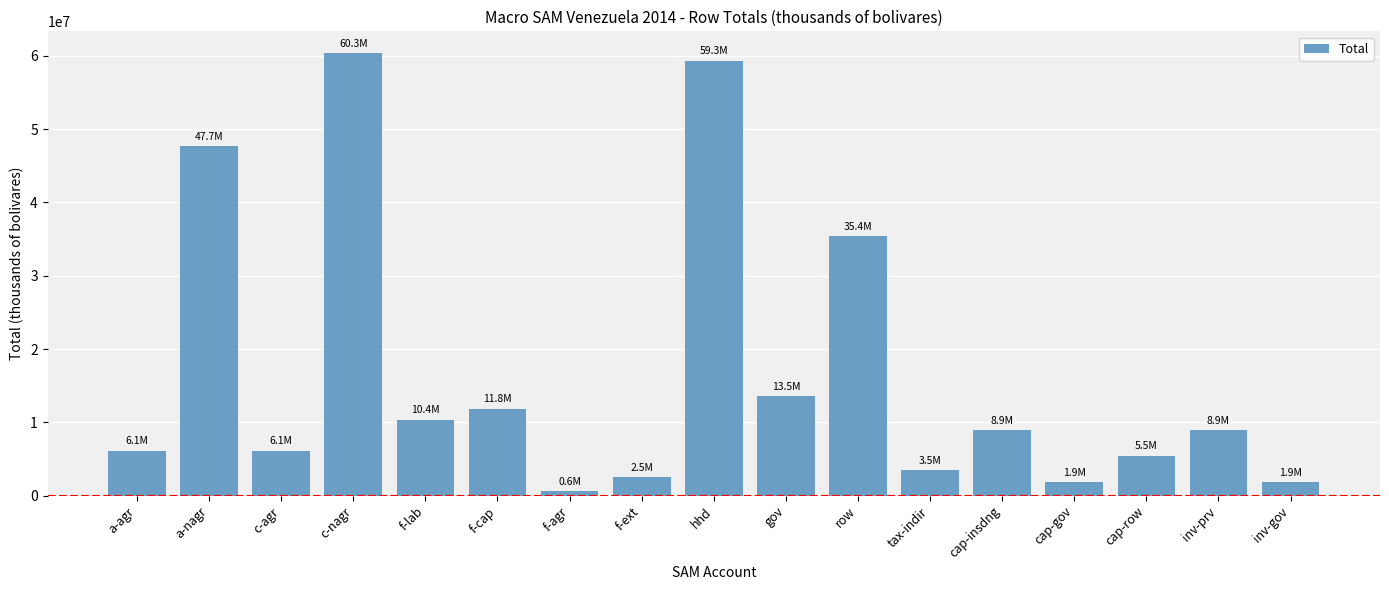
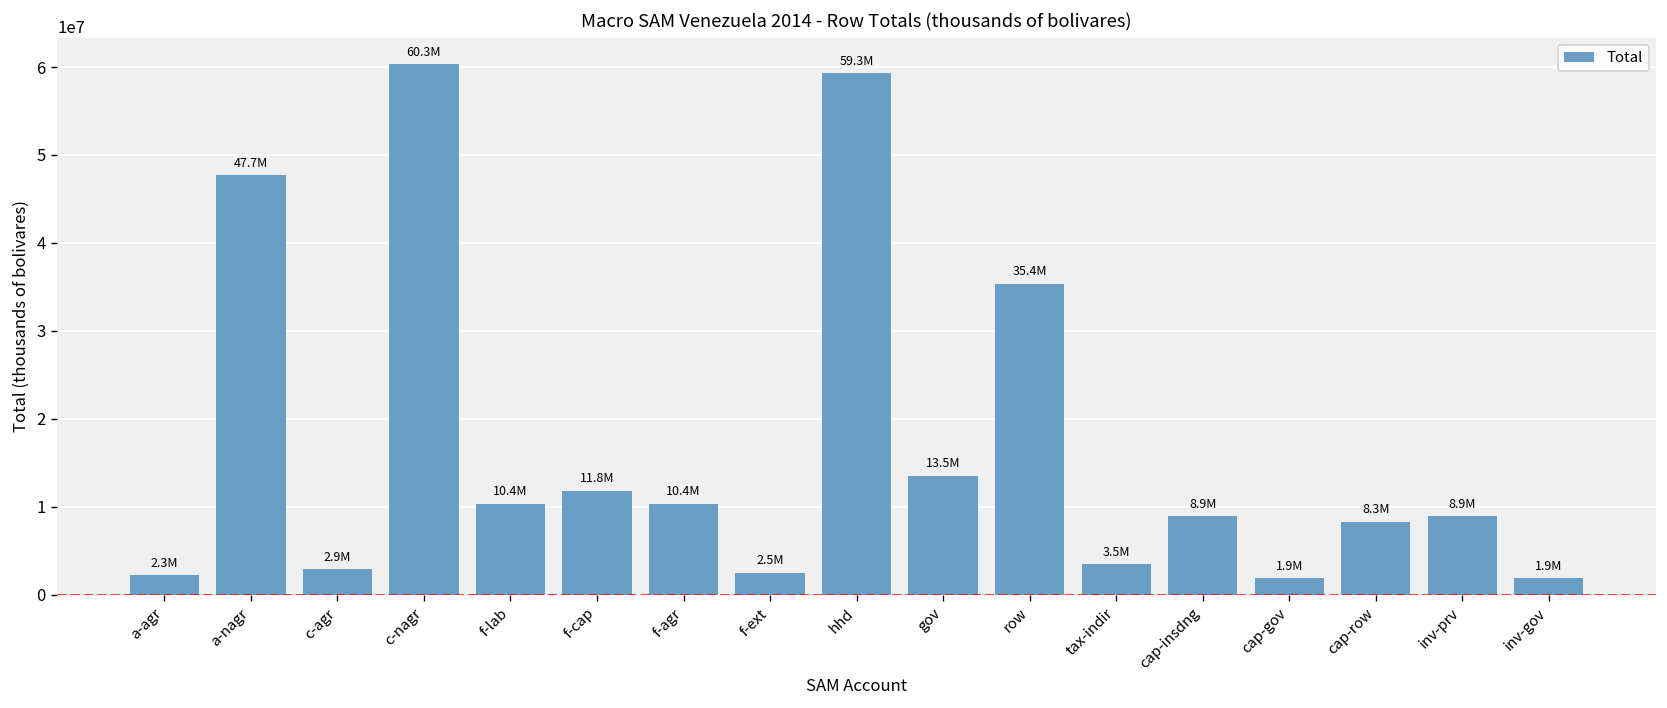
  {
-   "a-agr": "6.1M",
+   "a-agr": "2.3M",
    "a-nagr": "47.7M",
-   "c-agr": "6.1M",
+   "c-agr": "2.9M",
    "c-nagr": "60.3M",
    "f-lab": "10.4M",
    "f-cap": "11.8M",
-   "f-agr": "0.6M",
+   "f-agr": "10.4M",
    "f-ext": "2.5M",
    "hhd": "59.3M",
    "gov": "13.5M",
    "row": "35.4M",
    "tax-indir": "3.5M",
    "cap-insdng": "8.9M",
    "cap-gov": "1.9M",
-   "cap-row": "5.5M",
+   "cap-row": "8.3M",
    "inv-prv": "8.9M",
    "inv-gov": "1.9M"
  }
